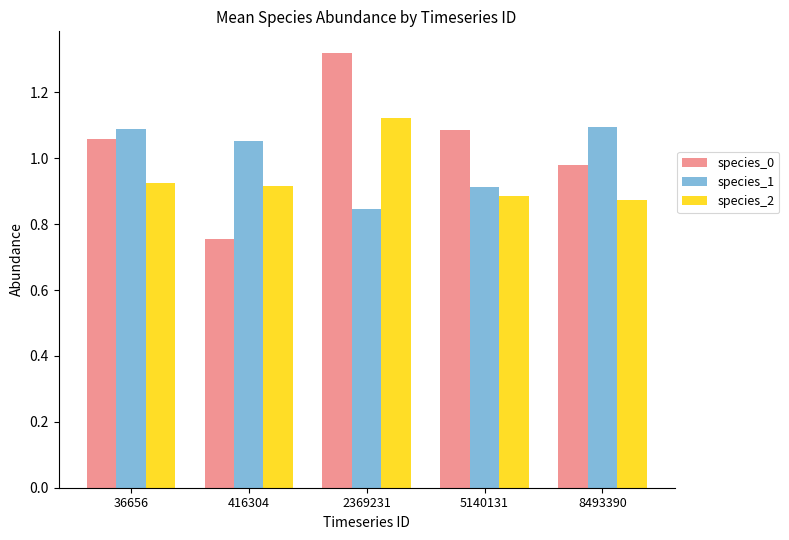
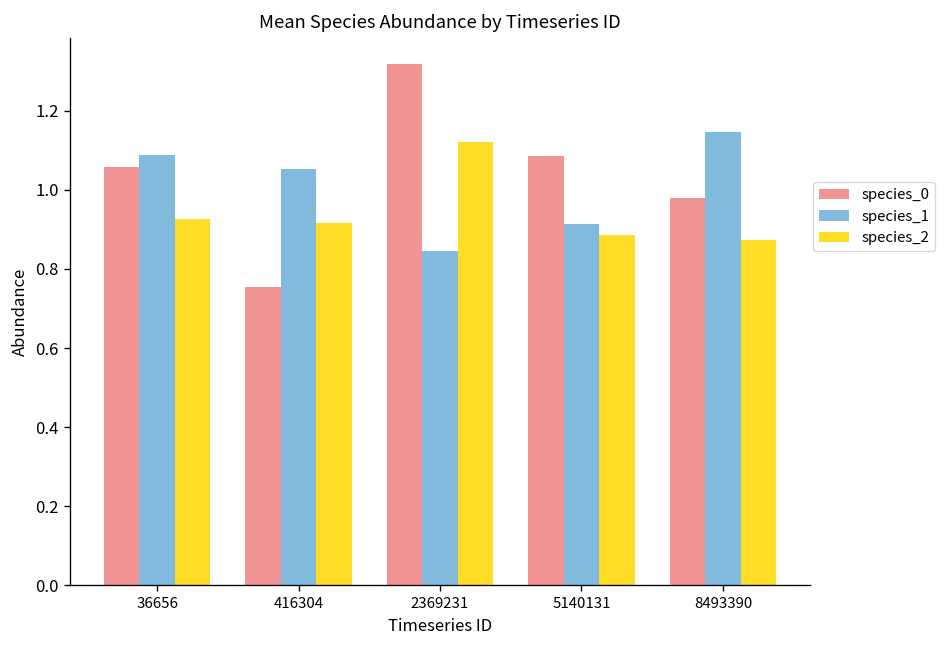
  {
    "species_0": {
      "36656": 1.06,
      "416304": 0.75,
      "2369231": 1.32,
      "5140131": 1.09,
      "8493390": 0.98
    },
    "species_1": {
      "36656": 1.09,
      "416304": 1.05,
      "2369231": 0.84,
      "5140131": 0.91,
-     "8493390": 1.09
+     "8493390": 1.15
    },
    "species_2": {
      "36656": 0.93,
      "416304": 0.92,
      "2369231": 1.12,
      "5140131": 0.89,
      "8493390": 0.87
    }
  }
